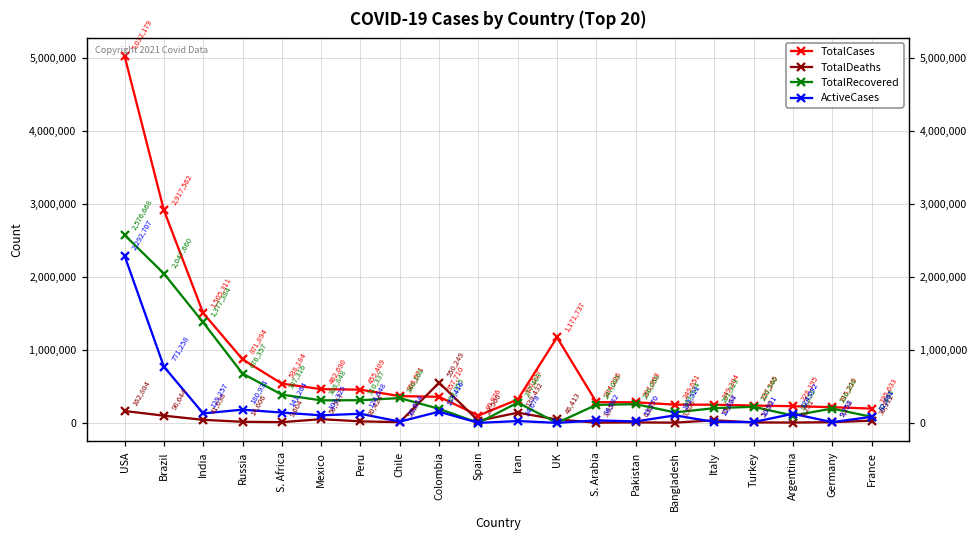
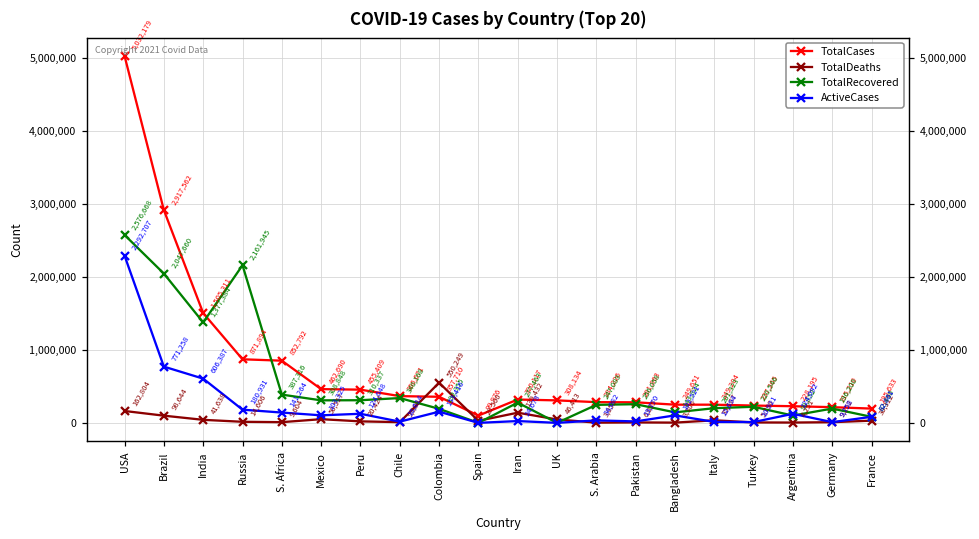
  {
    "TotalCases": {
      "Brazil": "2,917,562",
      "Russia": "871,894",
-     "S. Africa": "538,184",
-     "UK": "1,171,737"
+     "S. Africa": "852,792",
+     "UK": "308,134"
    },
    "TotalDeaths": {
      "USA": "162,804",
      "Brazil": "98,644",
      "India": "41,638"
    },
    "TotalRecovered": {
      "Brazil": "2,047,660",
-     "Russia": "676,357"
+     "Russia": "2,161,945"
    },
    "ActiveCases": {
      "Brazil": "771,258",
-     "India": "129,257"
+     "India": "606,387"
    }
  }
